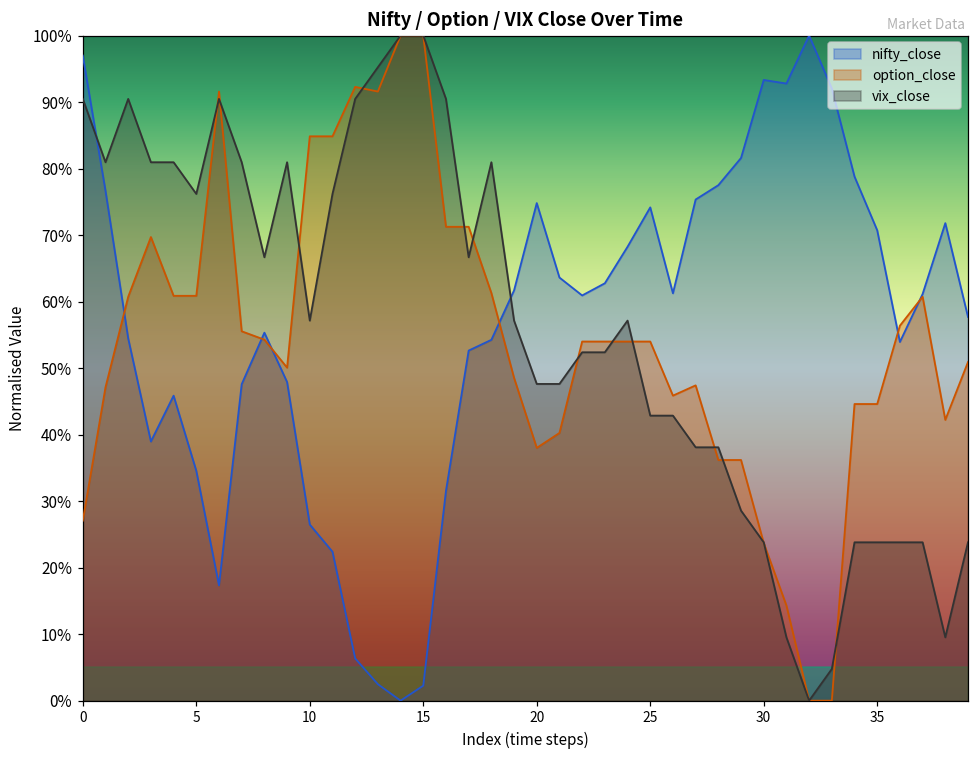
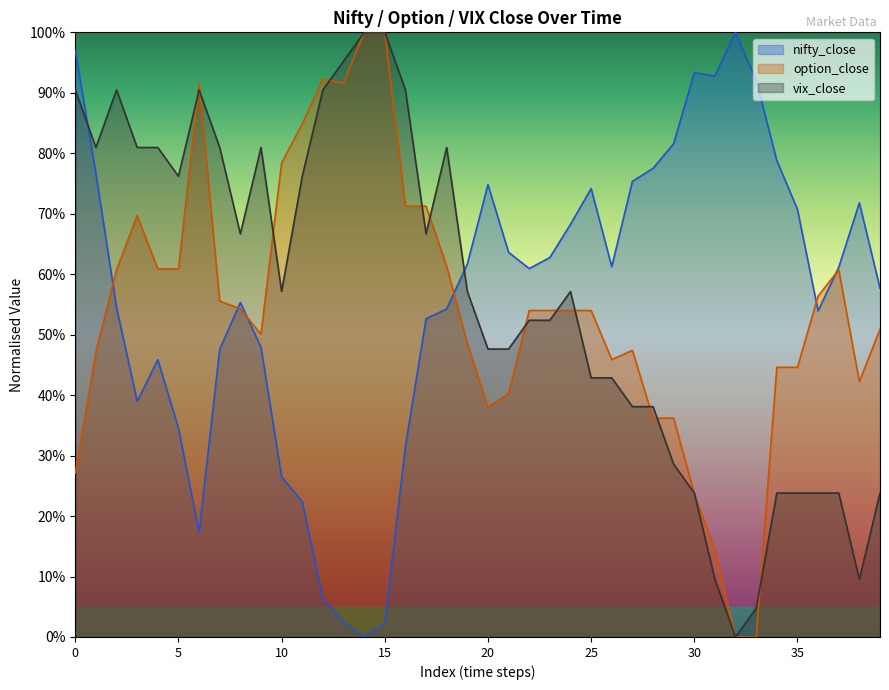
  {
    "nifty_close": {
      "0": "97%",
      "5": "35%",
      "10": "26%",
      "20": "75%",
      "25": "74%",
      "30": "93%",
      "35": "71%"
    },
    "option_close": {
      "0": "27%",
      "5": "61%",
-     "10": "85%",
+     "10": "78%",
      "20": "38%",
      "25": "54%",
      "35": "45%"
    },
    "vix_close": {
      "0": "90%",
      "5": "76%",
      "10": "57%",
      "20": "48%",
      "25": "43%",
      "35": "24%"
    }
  }
